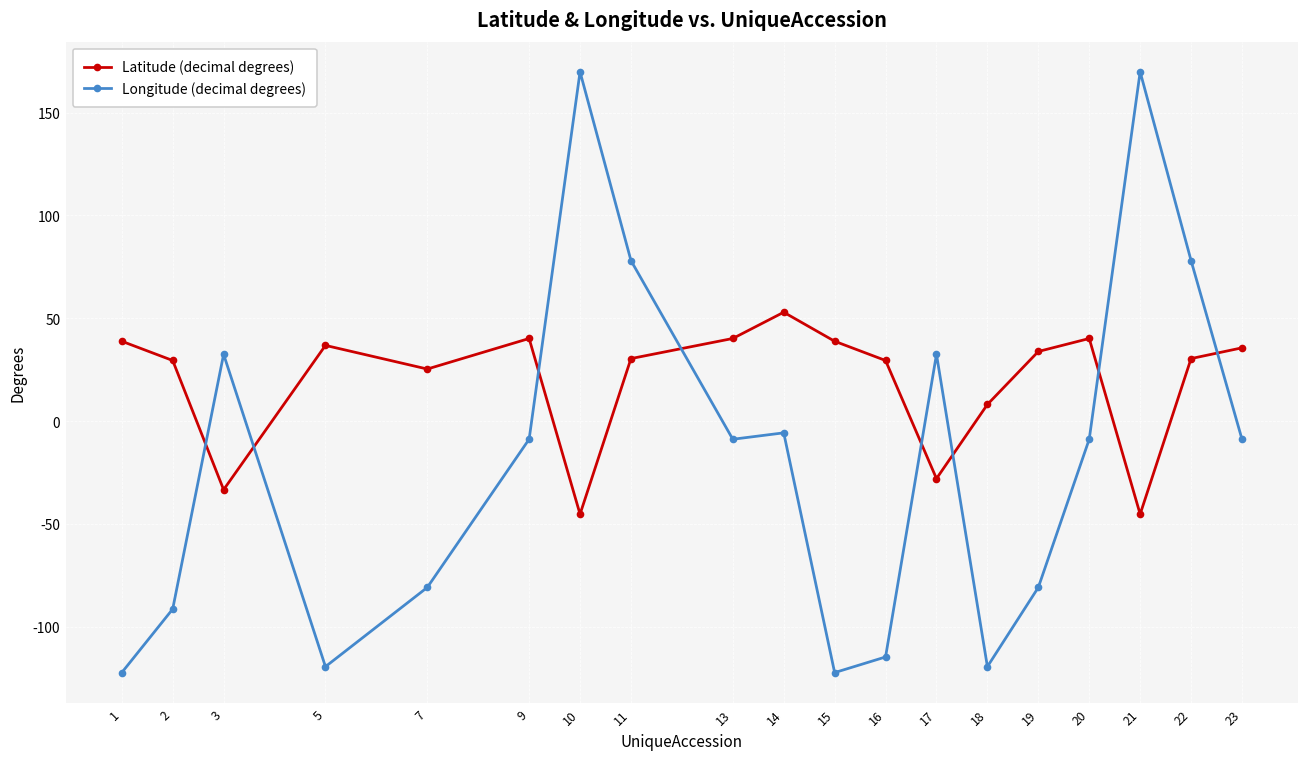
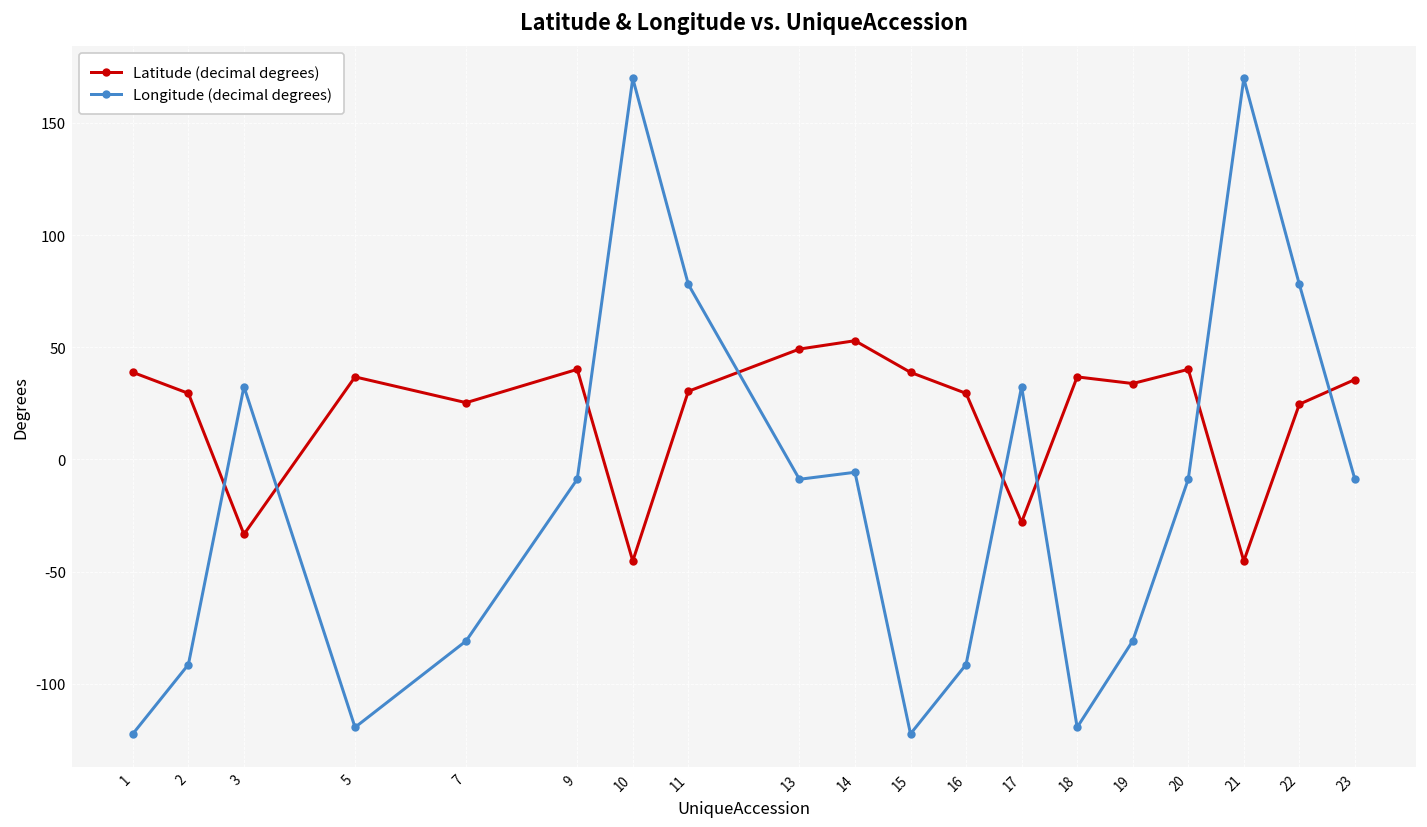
  {
    "Latitude (decimal degrees)": {
      "1": 39,
      "2": 29,
      "3": -33,
      "5": 37,
      "7": 25,
      "9": 40,
      "10": -45,
      "11": 30,
-     "13": 40,
+     "13": 49,
      "14": 53,
      "15": 39,
      "16": 29,
      "17": -28,
-     "18": 8,
+     "18": 37,
      "19": 34,
      "20": 40,
      "21": -45,
-     "22": 30,
+     "22": 25,
      "23": 36
    },
    "Longitude (decimal degrees)": {
      "1": -122,
      "2": -91,
      "3": 32,
      "5": -119,
      "7": -81,
      "9": -9,
      "10": 170,
      "11": 78,
      "13": -9,
      "14": -6,
      "15": -122,
-     "16": -115,
+     "16": -91,
      "17": 32,
      "18": -119,
      "19": -81,
      "20": -9,
      "21": 170,
      "22": 78,
      "23": -9
    }
  }
